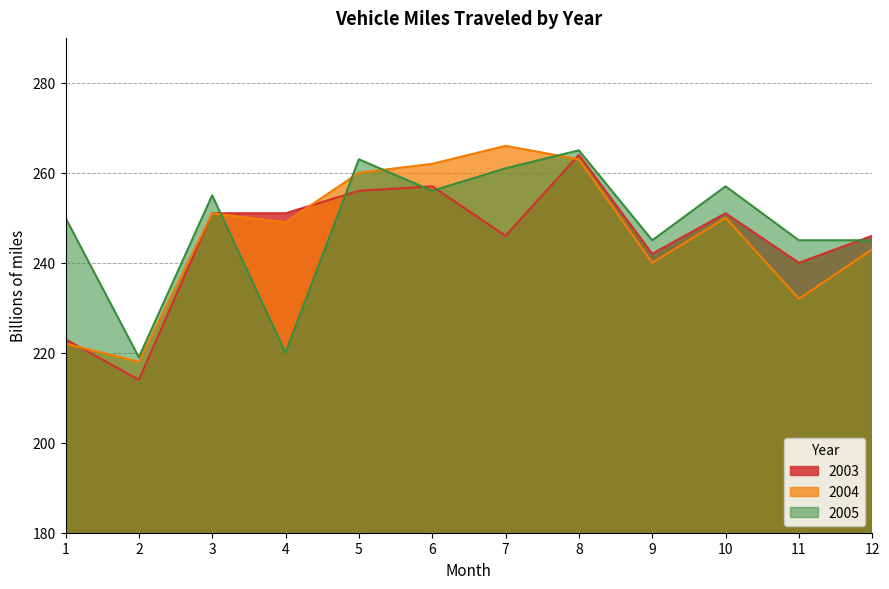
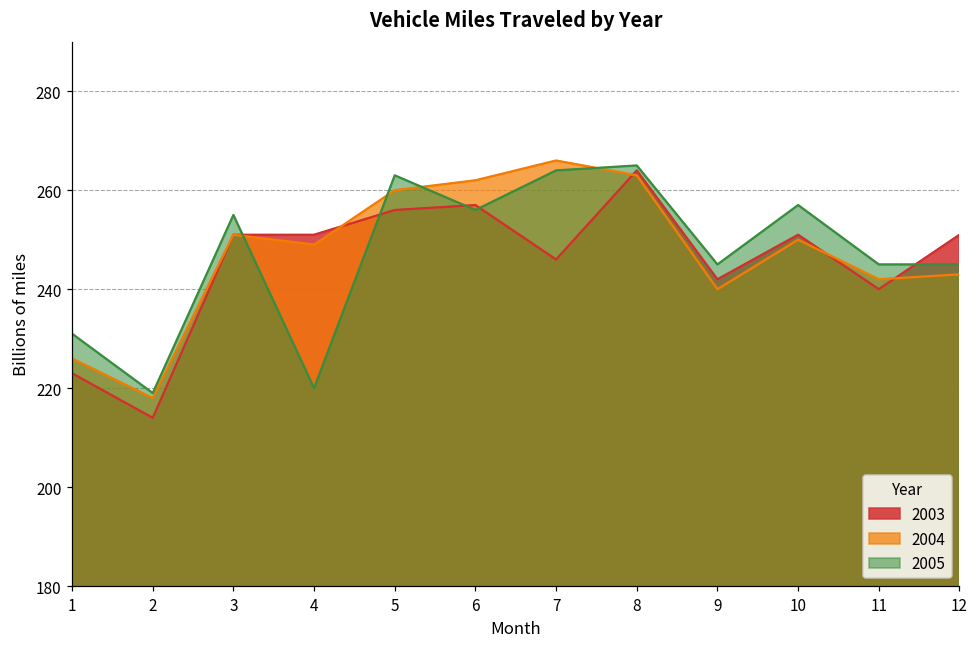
  {
    "2003": {
      "1": 223,
      "2": 214,
      "4": 251,
      "5": 256,
      "6": 257,
      "7": 246,
      "8": 264,
      "9": 242,
      "10": 251,
      "11": 240,
-     "12": 246
+     "12": 251
    },
    "2004": {
-     "1": 222,
+     "1": 226,
      "2": 218,
      "4": 249,
      "5": 260,
      "6": 262,
      "7": 266,
      "8": 263,
      "9": 240,
      "10": 250,
-     "11": 232,
+     "11": 242,
      "12": 243
    },
    "2005": {
-     "1": 250,
+     "1": 231,
      "2": 219,
      "3": 255,
      "4": 220,
      "5": 263,
      "6": 256,
-     "7": 261,
+     "7": 264,
      "8": 265,
      "9": 245,
      "10": 257,
      "11": 245,
      "12": 245
    }
  }
